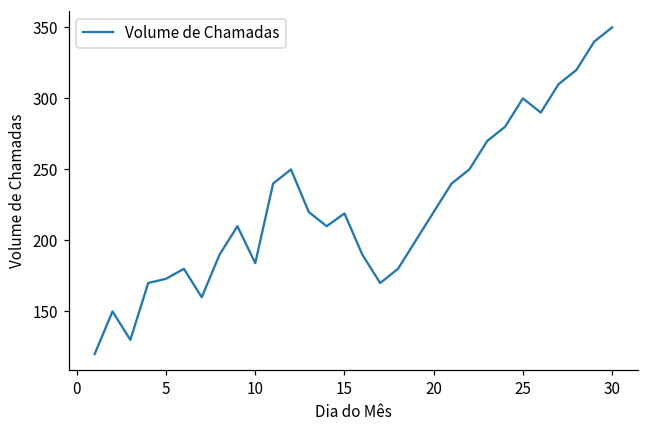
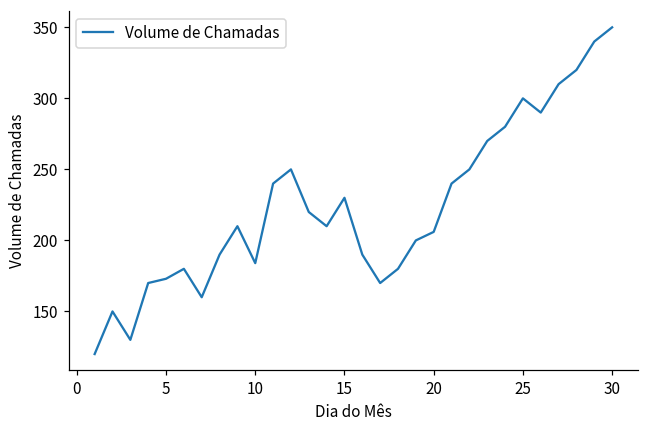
  {
    "5": 173,
    "10": 184,
-   "15": 219,
-   "20": 220,
+   "15": 230,
+   "20": 206,
    "25": 300,
    "30": 350
  }
